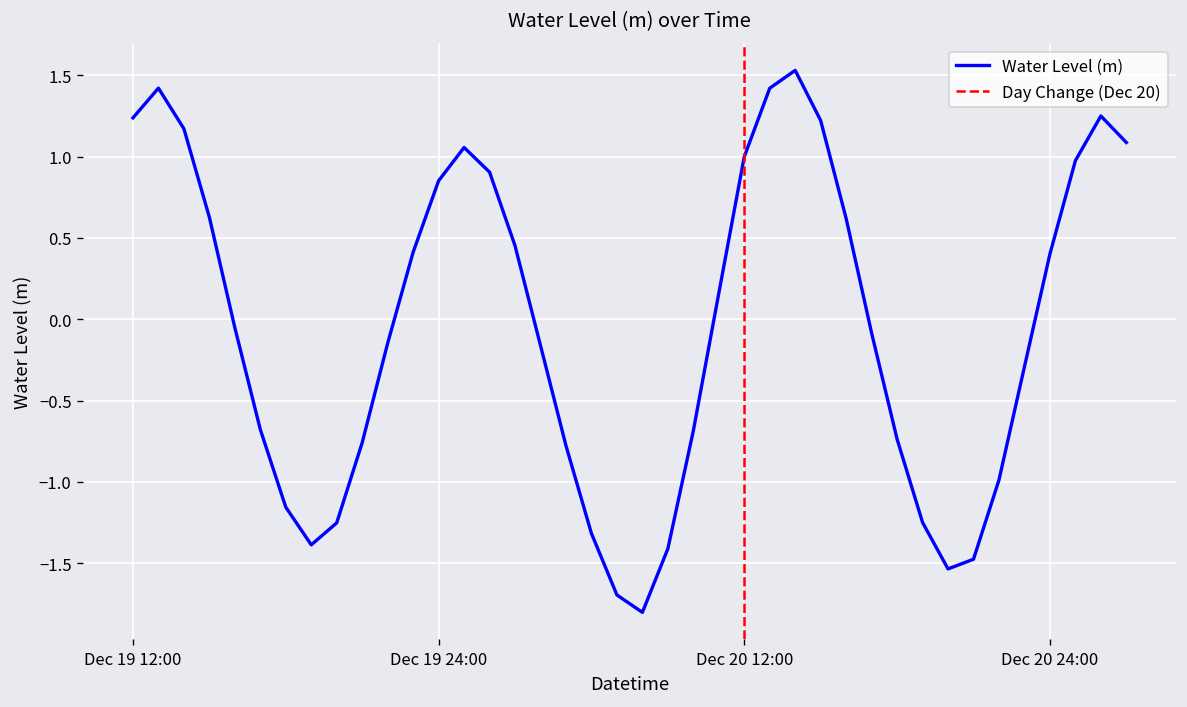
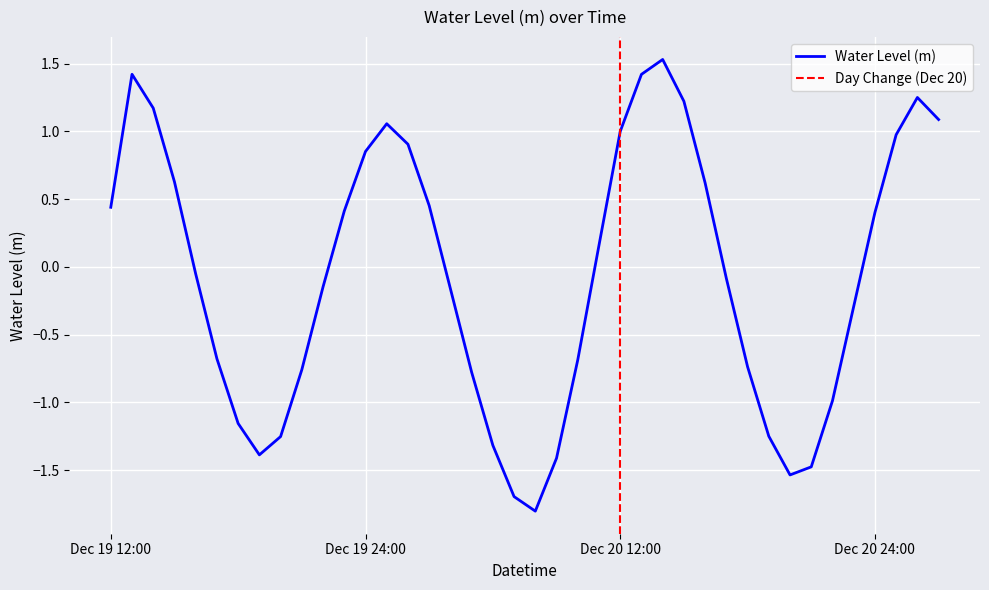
  {
-   "Dec 19 12:00": 1.24,
+   "Dec 19 12:00": 0.44,
    "Dec 19 24:00": 0.85,
    "Dec 20 12:00": 1.00,
    "Dec 20 24:00": 0.40
  }
